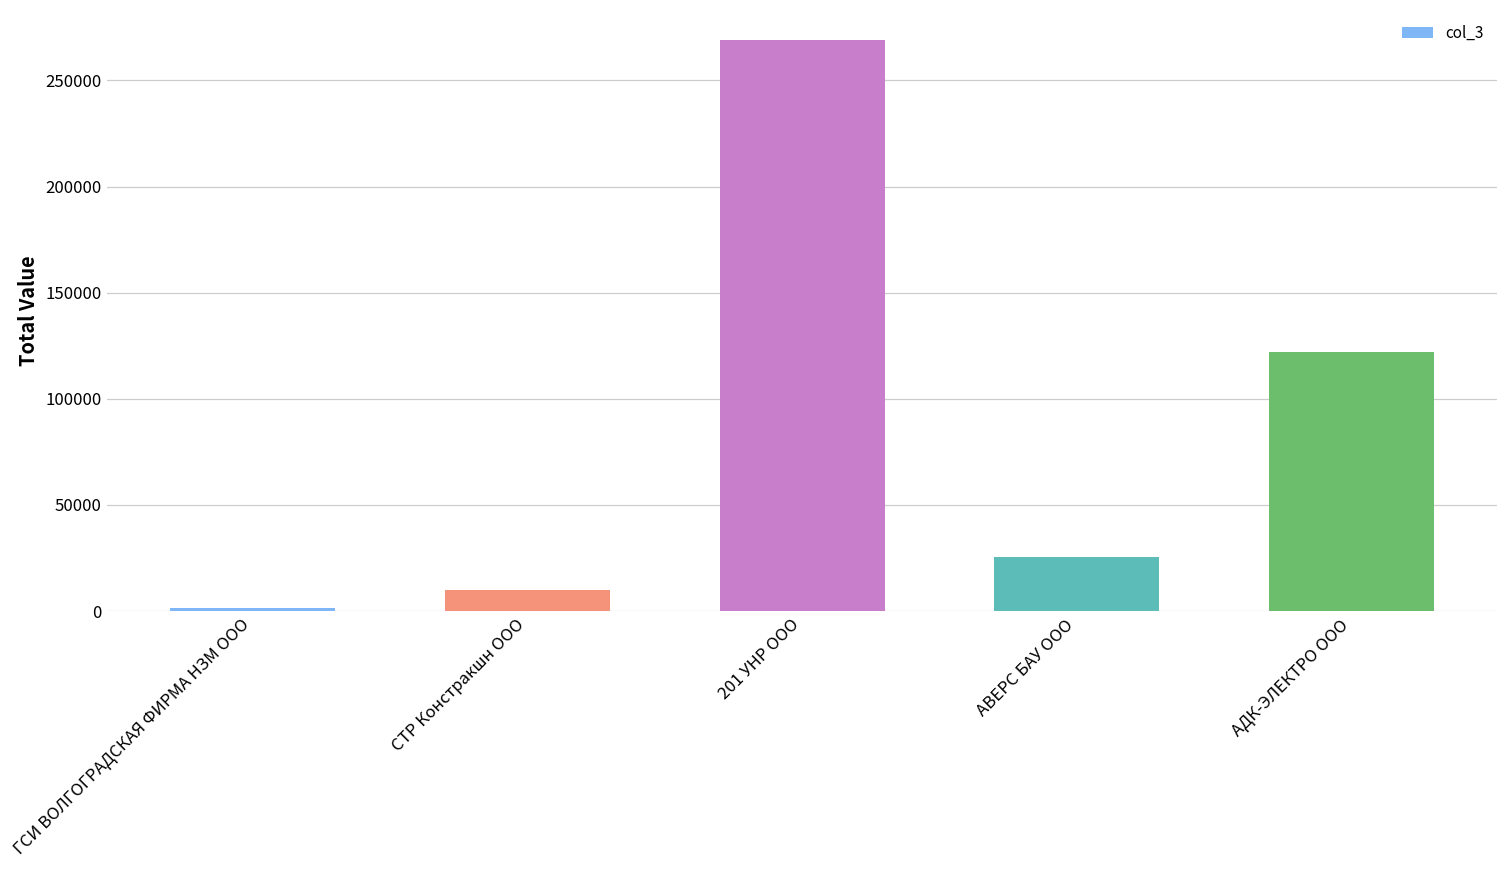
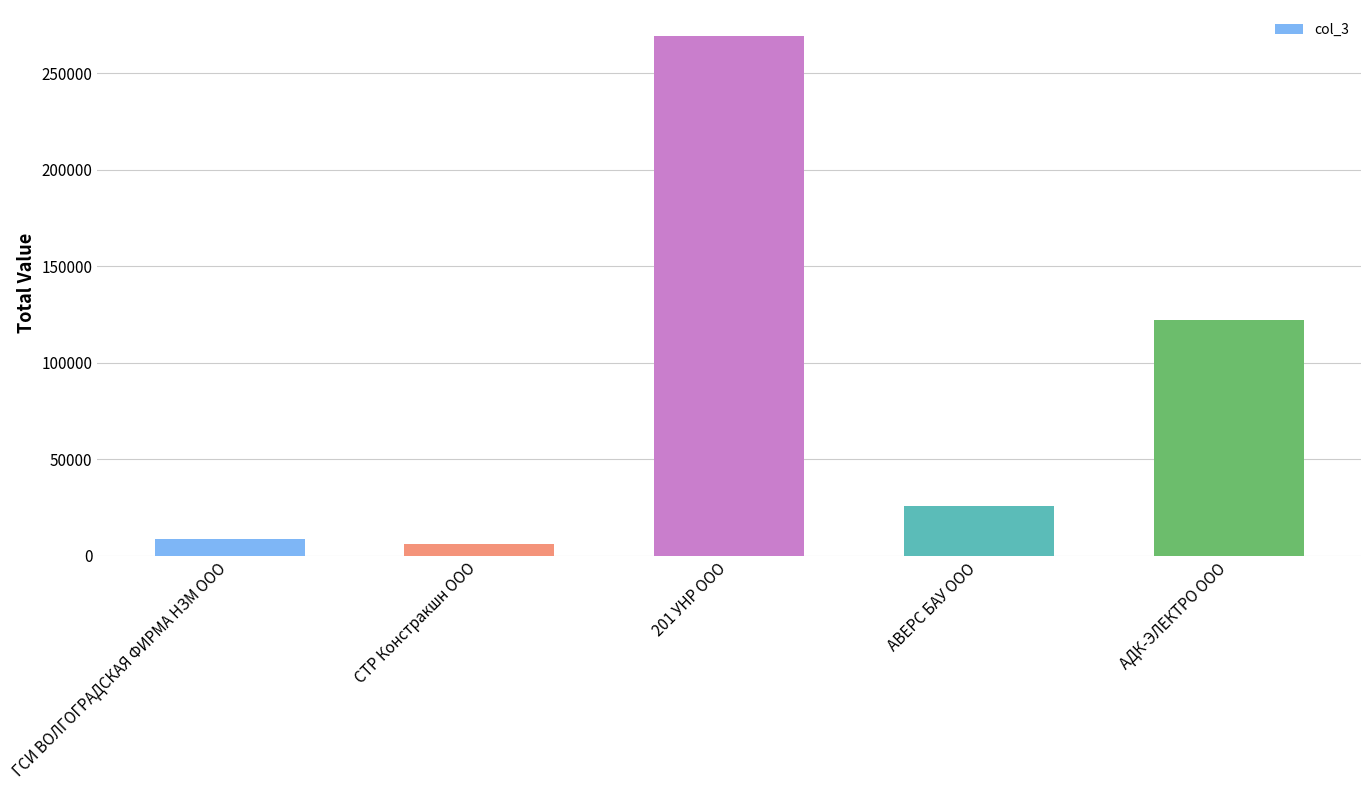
  {
-   "ГСИ ВОЛГОГРАДСКАЯ ФИРМА НЗМ ООО": 2000,
-   "СТР Констракшн ООО": 10000,
+   "ГСИ ВОЛГОГРАДСКАЯ ФИРМА НЗМ ООО": 9000,
+   "СТР Констракшн ООО": 6000,
    "201 УНР ООО": 269000,
    "АВЕРС БАУ ООО": 26000,
    "АДК-ЭЛЕКТРО ООО": 122000
  }
